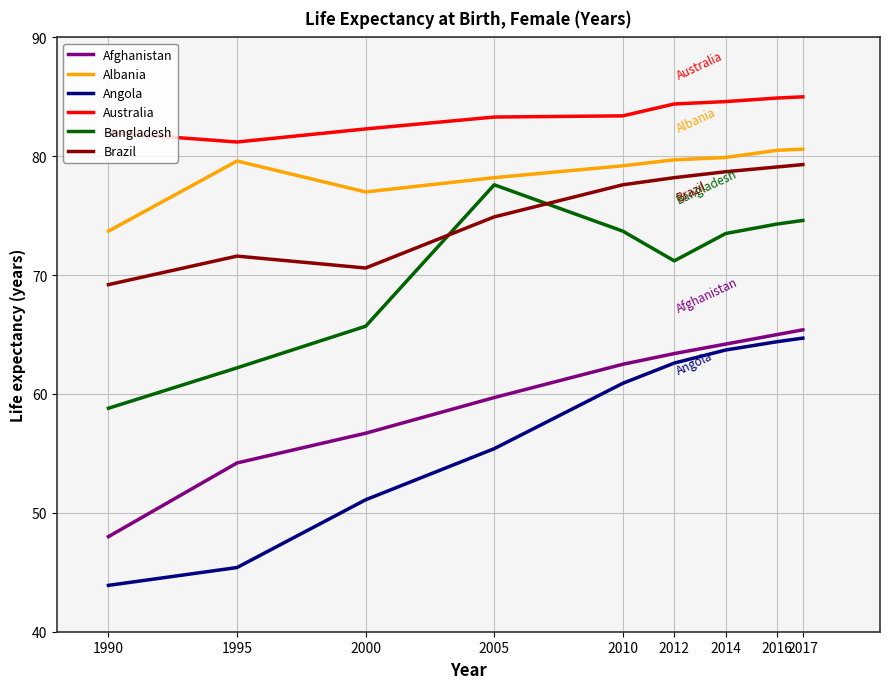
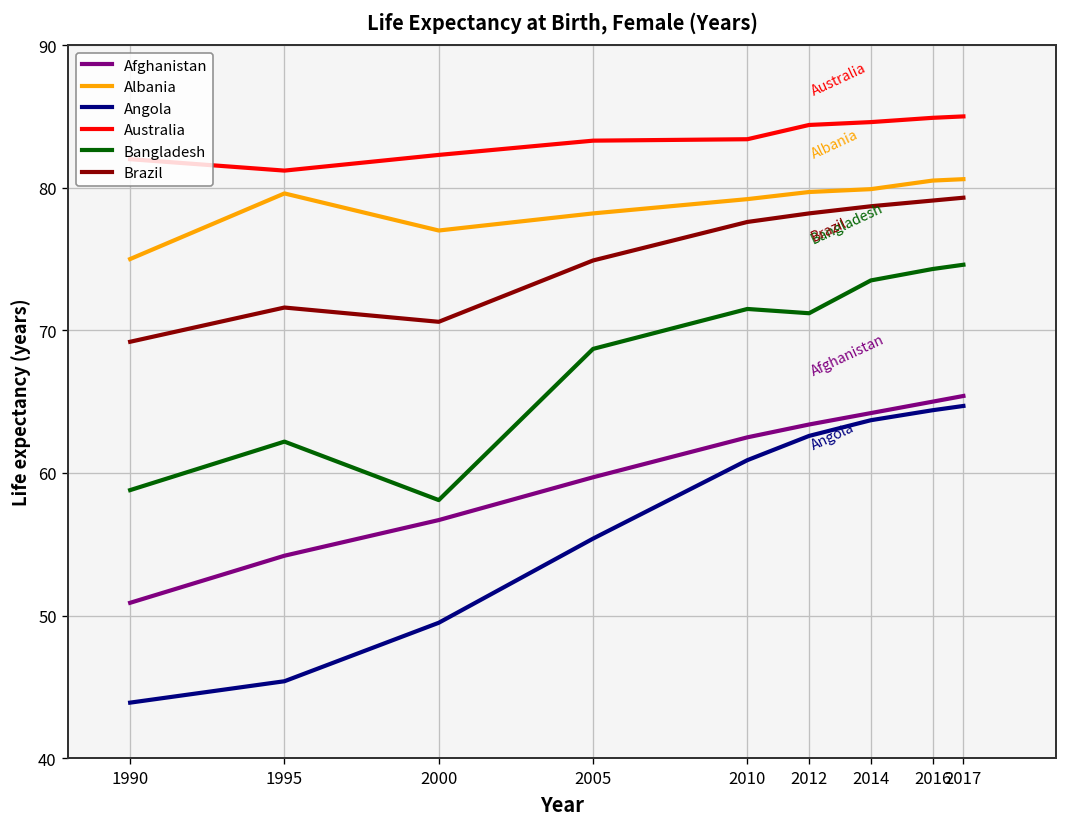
  {
    "Afghanistan": {
-     "1990": 48.0,
+     "1990": 50.9,
      "1995": 54.2,
      "2000": 56.7,
      "2005": 59.7,
      "2010": 62.5,
      "2012": 63.4,
      "2014": 64.2
    },
    "Albania": {
-     "1990": 73.7,
+     "1990": 75.0,
      "1995": 79.6,
      "2000": 77.0,
      "2005": 78.2,
      "2010": 79.2,
      "2012": 79.7,
      "2014": 79.9
    },
    "Angola": {
      "1990": 43.9,
      "1995": 45.4,
-     "2000": 51.1,
+     "2000": 49.5,
      "2005": 55.4,
      "2010": 60.9,
      "2012": 62.6,
      "2014": 63.7
    },
    "Australia": {
      "1995": 81.2,
      "2000": 82.3,
      "2005": 83.3,
      "2010": 83.4,
      "2012": 84.4,
      "2014": 84.6
    },
    "Bangladesh": {
      "1990": 58.8,
      "1995": 62.2,
-     "2000": 65.7,
-     "2005": 77.6,
-     "2010": 73.7,
+     "2000": 58.1,
+     "2005": 68.7,
+     "2010": 71.5,
      "2012": 71.2,
      "2014": 73.5
    },
    "Brazil": {
      "1990": 69.2,
      "1995": 71.6,
      "2000": 70.6,
      "2005": 74.9,
      "2010": 77.6,
      "2012": 78.2,
      "2014": 78.7
    }
  }
